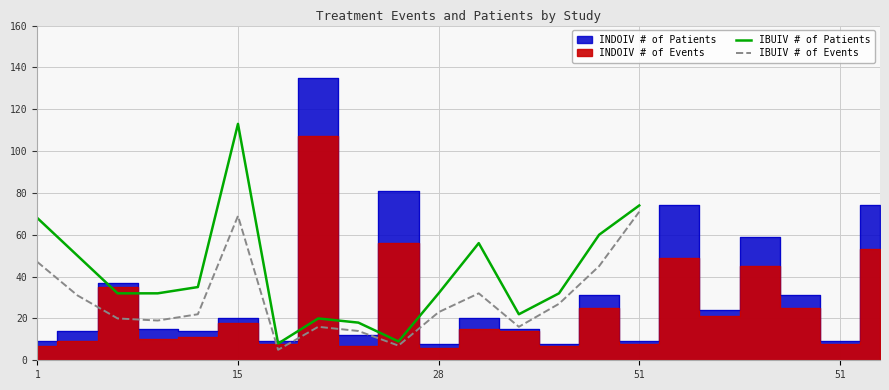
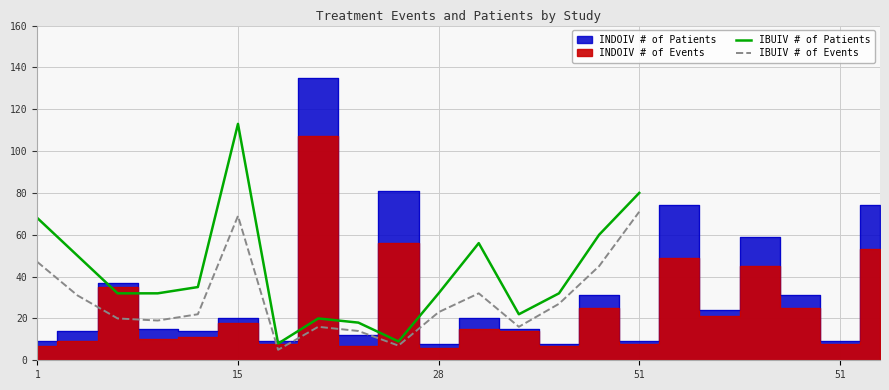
  {
    "IBUIV # of Patients": {
      "1": 68,
      "15": 113,
-     "51": 74
+     "51": 80
    },
    "IBUIV # of Events": {
      "1": 47,
      "15": 69,
      "51": 71
    }
  }
